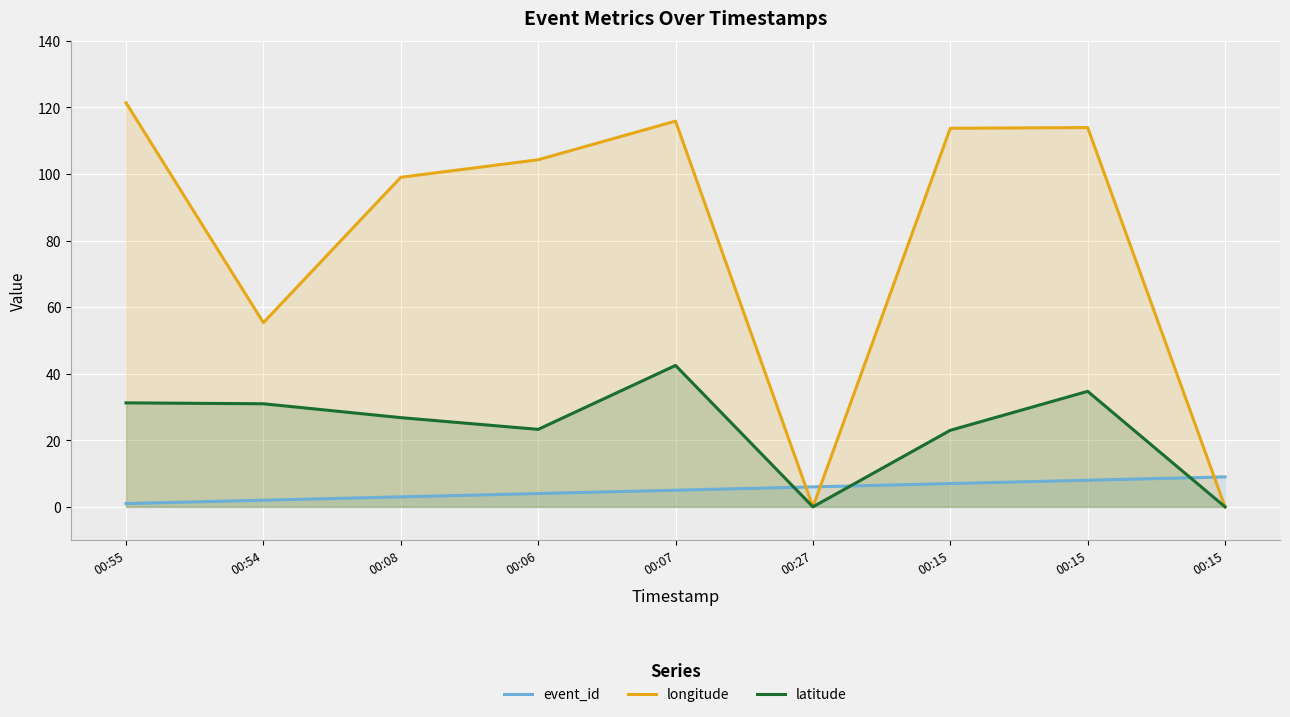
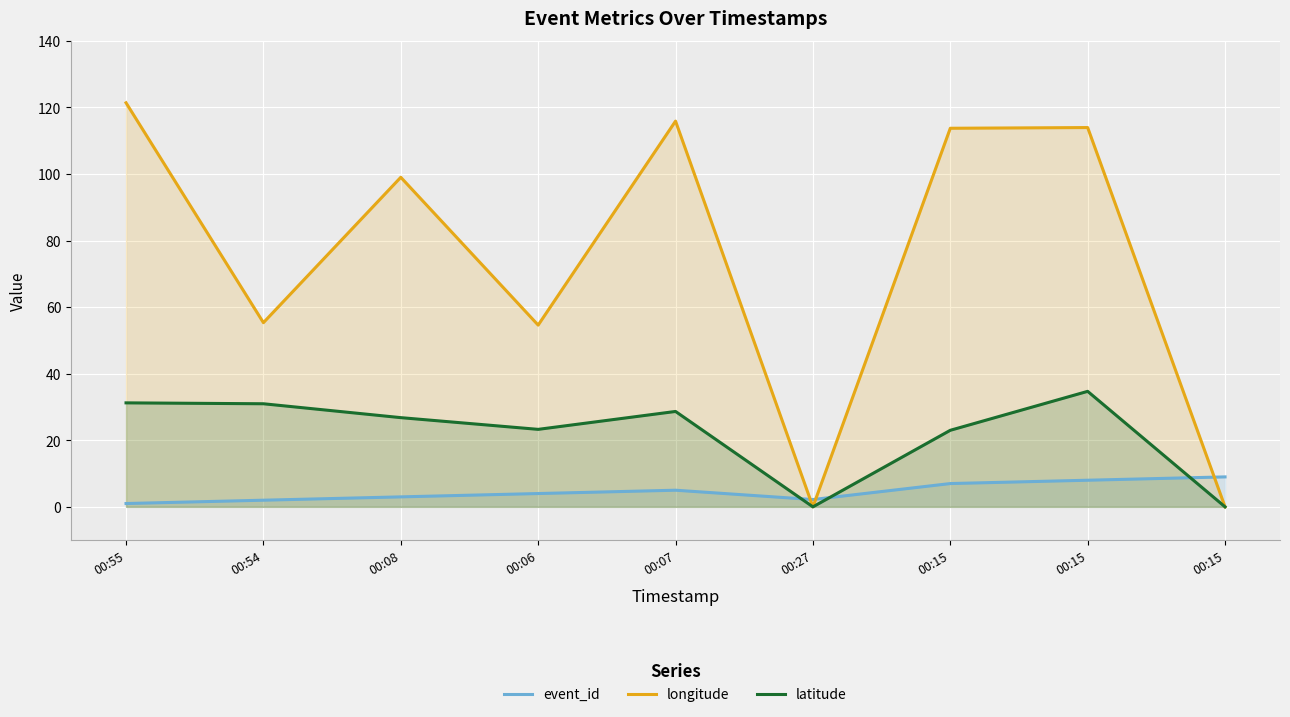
  {
    "event_id": {
      "00:55": 1,
      "00:54": 2,
      "00:08": 3,
      "00:06": 4,
      "00:07": 5,
-     "00:27": 6
+     "00:27": 2
    },
    "longitude": {
      "00:55": 121,
      "00:54": 55,
      "00:08": 99,
-     "00:06": 104,
+     "00:06": 55,
      "00:07": 116
    },
    "latitude": {
      "00:55": 31,
      "00:54": 31,
      "00:08": 27,
      "00:06": 23,
-     "00:07": 42
+     "00:07": 29
    }
  }
